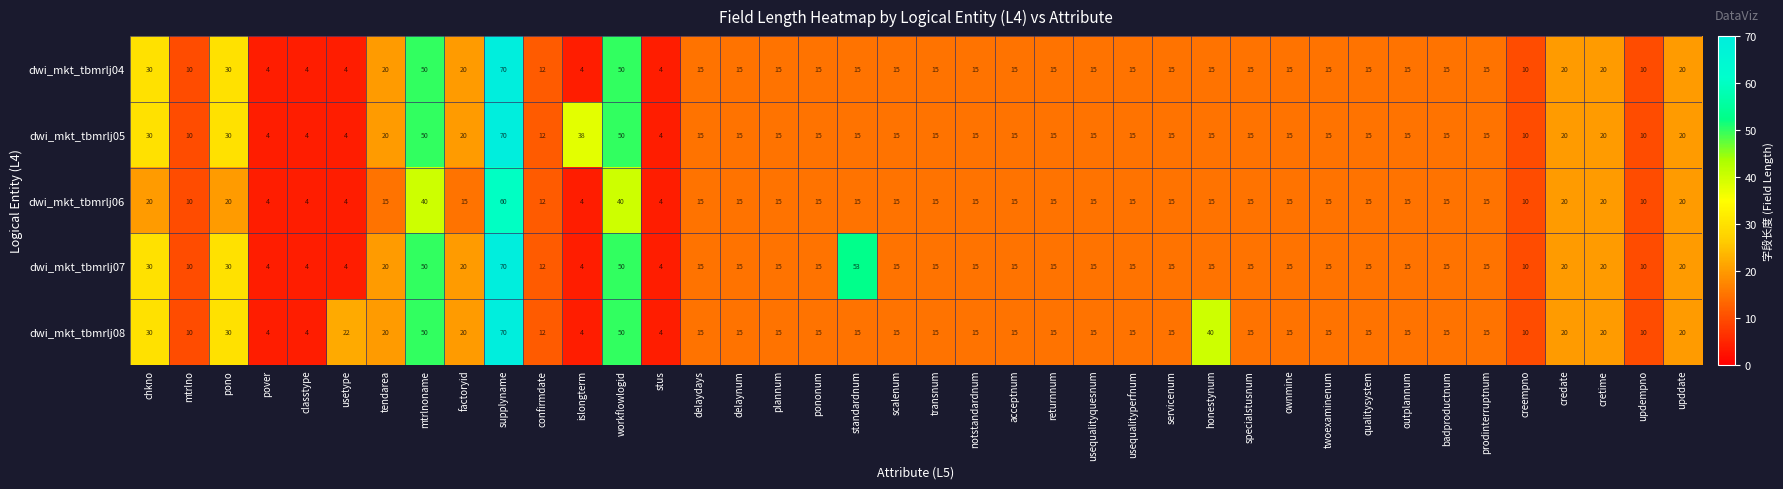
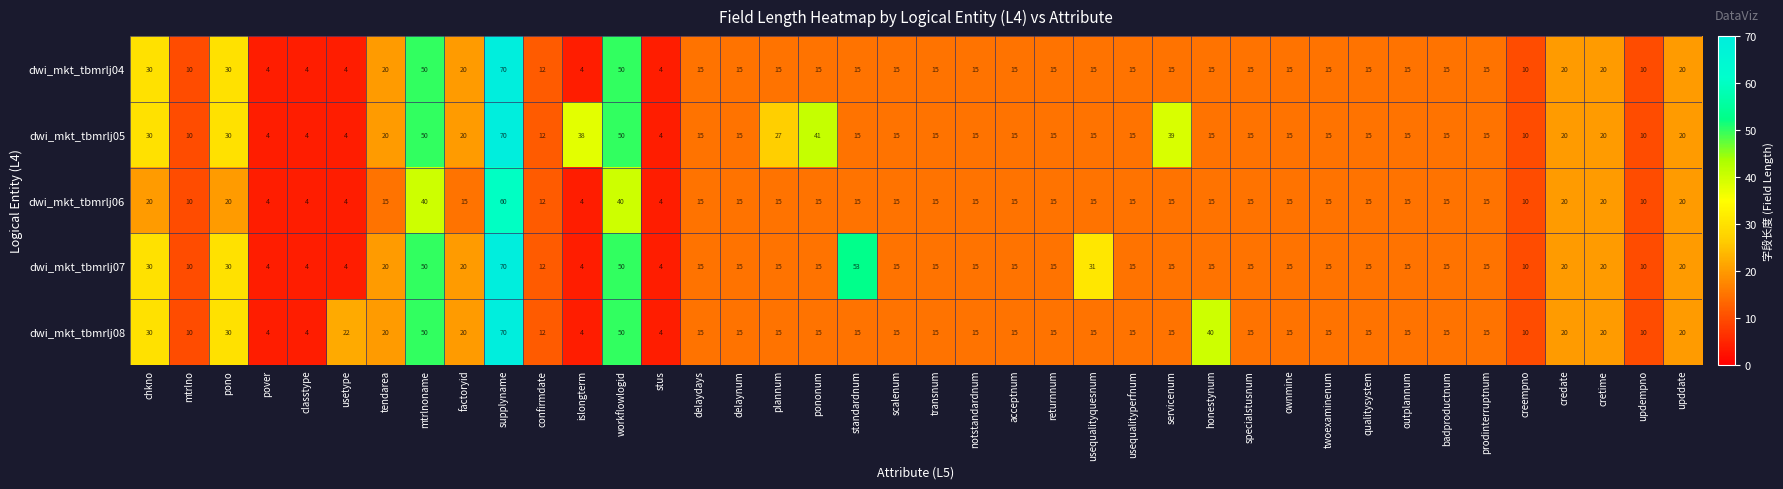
  {
    "dwi_mkt_tbmrlj04": {
      "chkno": 30,
      "mtrlno": 10,
      "pono": 30,
      "pover": 4,
      "classtype": 4,
      "usetype": 4,
      "tendarea": 20,
      "mtrlnoname": 50,
      "factoryid": 20,
      "supplyname": 70,
      "confirmdate": 12,
      "islongterm": 4,
      "workflowlogid": 50,
      "stus": 4,
      "delaydays": 15,
      "delaynum": 15,
      "plannum": 15,
      "pononum": 15,
      "standardnum": 15,
      "scalenum": 15,
      "transnum": 15,
      "notstandardnum": 15,
      "acceptnum": 15,
      "returnnum": 15,
      "usequalityquesnum": 15,
      "usequalityperfnum": 15,
      "servicenum": 15,
      "honestynum": 15,
      "specialstusnum": 15,
      "ownmine": 15,
      "twoexaminenum": 15,
      "qualitysystem": 15,
      "outplannum": 15,
      "badproductnum": 15,
      "prodinterruptnum": 15,
      "creempno": 10,
      "credate": 20,
      "cretime": 20,
      "updempno": 10,
      "upddate": 20
    },
    "dwi_mkt_tbmrlj05": {
      "chkno": 30,
      "mtrlno": 10,
      "pono": 30,
      "pover": 4,
      "classtype": 4,
      "usetype": 4,
      "tendarea": 20,
      "mtrlnoname": 50,
      "factoryid": 20,
      "supplyname": 70,
      "confirmdate": 12,
      "islongterm": 38,
      "workflowlogid": 50,
      "stus": 4,
      "delaydays": 15,
      "delaynum": 15,
-     "plannum": 15,
-     "pononum": 15,
+     "plannum": 27,
+     "pononum": 41,
      "standardnum": 15,
      "scalenum": 15,
      "transnum": 15,
      "notstandardnum": 15,
      "acceptnum": 15,
      "returnnum": 15,
      "usequalityquesnum": 15,
      "usequalityperfnum": 15,
-     "servicenum": 15,
+     "servicenum": 39,
      "honestynum": 15,
      "specialstusnum": 15,
      "ownmine": 15,
      "twoexaminenum": 15,
      "qualitysystem": 15,
      "outplannum": 15,
      "badproductnum": 15,
      "prodinterruptnum": 15,
      "creempno": 10,
      "credate": 20,
      "cretime": 20,
      "updempno": 10,
      "upddate": 20
    },
    "dwi_mkt_tbmrlj06": {
      "chkno": 20,
      "mtrlno": 10,
      "pono": 20,
      "pover": 4,
      "classtype": 4,
      "usetype": 4,
      "tendarea": 15,
      "mtrlnoname": 40,
      "factoryid": 15,
      "supplyname": 60,
      "confirmdate": 12,
      "islongterm": 4,
      "workflowlogid": 40,
      "stus": 4,
      "delaydays": 15,
      "delaynum": 15,
      "plannum": 15,
      "pononum": 15,
      "standardnum": 15,
      "scalenum": 15,
      "transnum": 15,
      "notstandardnum": 15,
      "acceptnum": 15,
      "returnnum": 15,
      "usequalityquesnum": 15,
      "usequalityperfnum": 15,
      "servicenum": 15,
      "honestynum": 15,
      "specialstusnum": 15,
      "ownmine": 15,
      "twoexaminenum": 15,
      "qualitysystem": 15,
      "outplannum": 15,
      "badproductnum": 15,
      "prodinterruptnum": 15,
      "creempno": 10,
      "credate": 20,
      "cretime": 20,
      "updempno": 10,
      "upddate": 20
    },
    "dwi_mkt_tbmrlj07": {
      "chkno": 30,
      "mtrlno": 10,
      "pono": 30,
      "pover": 4,
      "classtype": 4,
      "usetype": 4,
      "tendarea": 20,
      "mtrlnoname": 50,
      "factoryid": 20,
      "supplyname": 70,
      "confirmdate": 12,
      "islongterm": 4,
      "workflowlogid": 50,
      "stus": 4,
      "delaydays": 15,
      "delaynum": 15,
      "plannum": 15,
      "pononum": 15,
      "standardnum": 53,
      "scalenum": 15,
      "transnum": 15,
      "notstandardnum": 15,
      "acceptnum": 15,
      "returnnum": 15,
-     "usequalityquesnum": 15,
+     "usequalityquesnum": 31,
      "usequalityperfnum": 15,
      "servicenum": 15,
      "honestynum": 15,
      "specialstusnum": 15,
      "ownmine": 15,
      "twoexaminenum": 15,
      "qualitysystem": 15,
      "outplannum": 15,
      "badproductnum": 15,
      "prodinterruptnum": 15,
      "creempno": 10,
      "credate": 20,
      "cretime": 20,
      "updempno": 10,
      "upddate": 20
    },
    "dwi_mkt_tbmrlj08": {
      "chkno": 30,
      "mtrlno": 10,
      "pono": 30,
      "pover": 4,
      "classtype": 4,
      "usetype": 22,
      "tendarea": 20,
      "mtrlnoname": 50,
      "factoryid": 20,
      "supplyname": 70,
      "confirmdate": 12,
      "islongterm": 4,
      "workflowlogid": 50,
      "stus": 4,
      "delaydays": 15,
      "delaynum": 15,
      "plannum": 15,
      "pononum": 15,
      "standardnum": 15,
      "scalenum": 15,
      "transnum": 15,
      "notstandardnum": 15,
      "acceptnum": 15,
      "returnnum": 15,
      "usequalityquesnum": 15,
      "usequalityperfnum": 15,
      "servicenum": 15,
      "honestynum": 40,
      "specialstusnum": 15,
      "ownmine": 15,
      "twoexaminenum": 15,
      "qualitysystem": 15,
      "outplannum": 15,
      "badproductnum": 15,
      "prodinterruptnum": 15,
      "creempno": 10,
      "credate": 20,
      "cretime": 20,
      "updempno": 10,
      "upddate": 20
    }
  }
